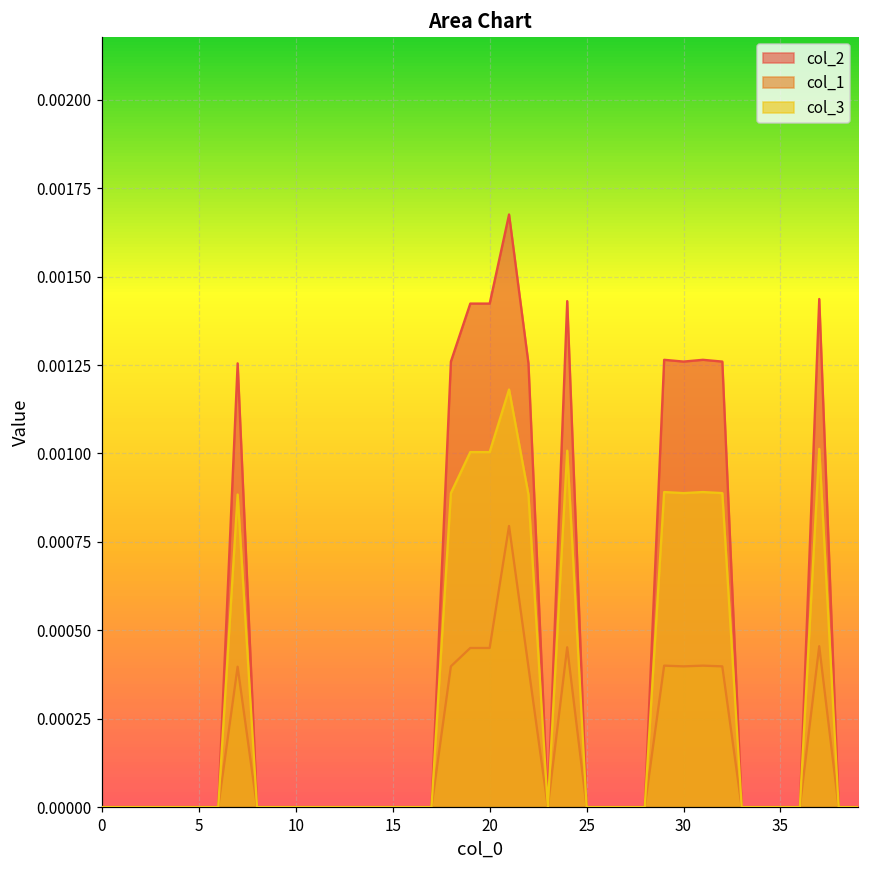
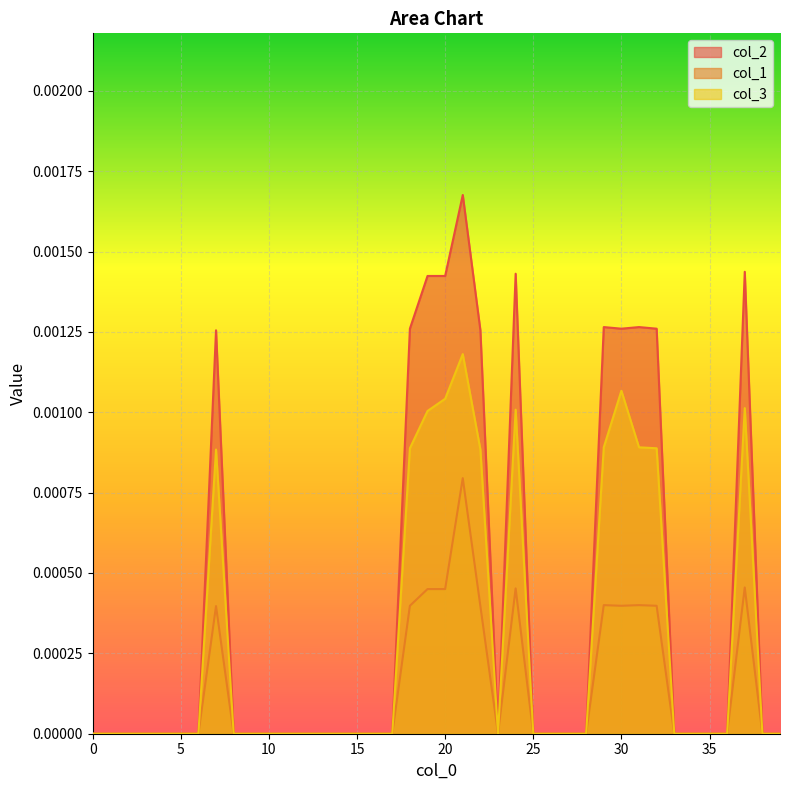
  {
    "col_3": {
-     "20": 0.00100,
-     "30": 0.00089
+     "20": 0.00104,
+     "30": 0.00107
    }
  }
